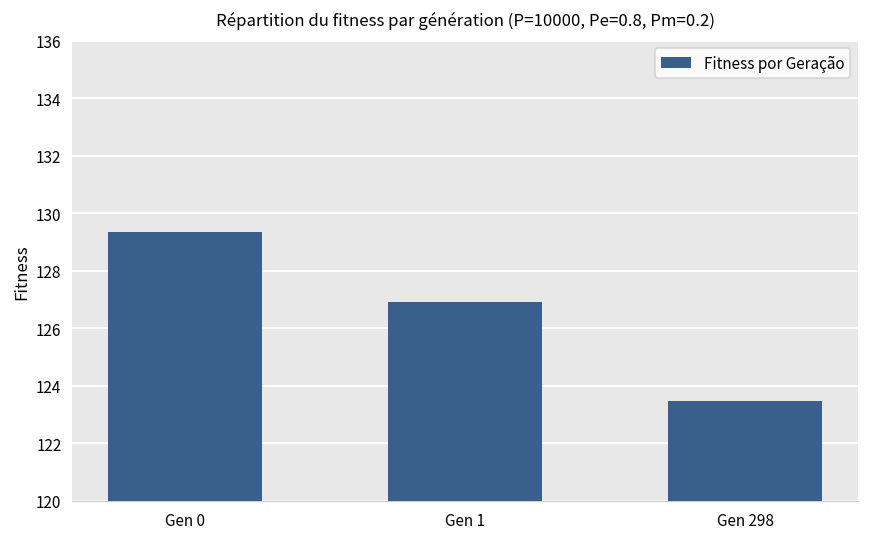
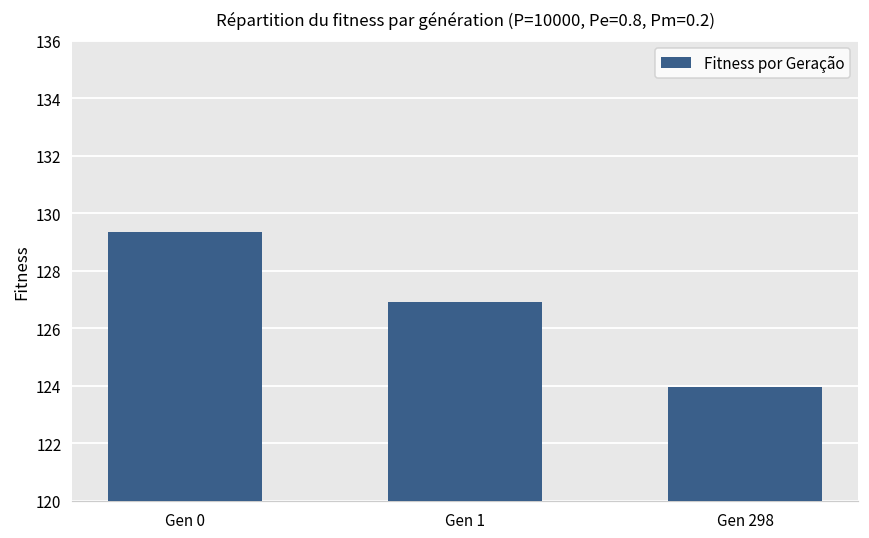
  {
    "Gen 0": 129.4,
    "Gen 1": 126.9,
-   "Gen 298": 123.5
+   "Gen 298": 124.0
  }
